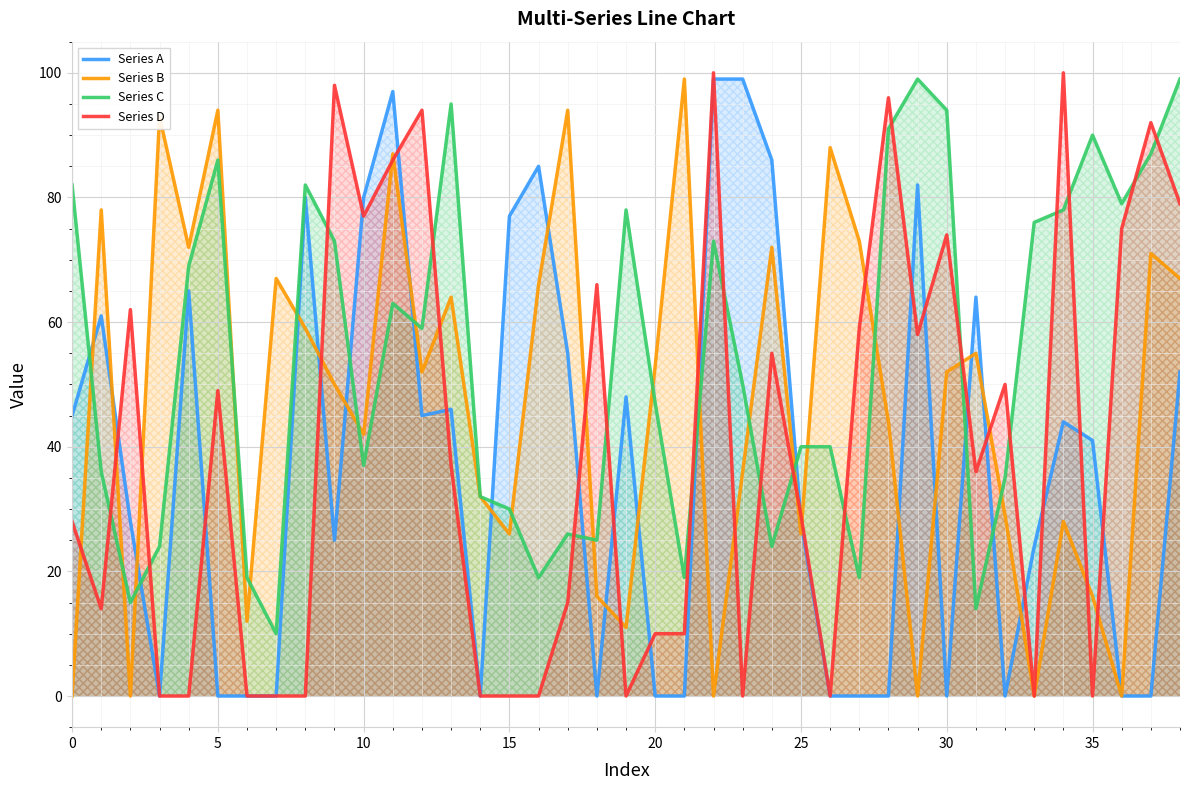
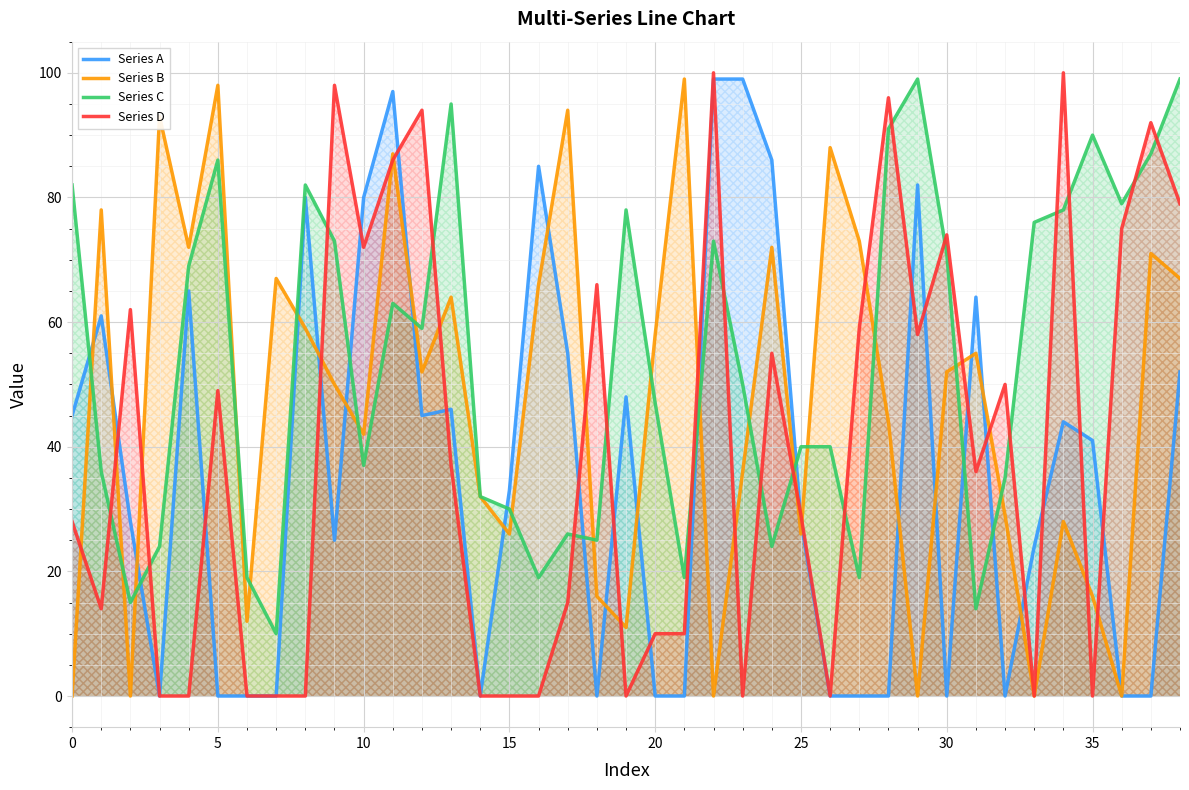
  {
    "Series A": {
      "0": 45,
      "5": 0,
      "10": 80,
-     "15": 77,
+     "15": 33,
      "20": 0,
      "25": 28,
      "30": 0,
      "35": 41
    },
    "Series B": {
      "0": 0,
-     "5": 94,
+     "5": 98,
      "10": 42,
      "15": 26,
-     "20": 53,
+     "20": 58,
      "25": 26,
      "30": 52,
      "35": 16
    },
    "Series C": {
      "0": 82,
      "5": 86,
      "10": 37,
      "15": 30,
      "20": 47,
      "25": 40,
-     "30": 94,
+     "30": 71,
      "35": 90
    },
    "Series D": {
      "0": 28,
      "5": 49,
-     "10": 77,
+     "10": 72,
      "15": 0,
      "20": 10,
      "25": 29,
      "30": 74,
      "35": 0
    }
  }
